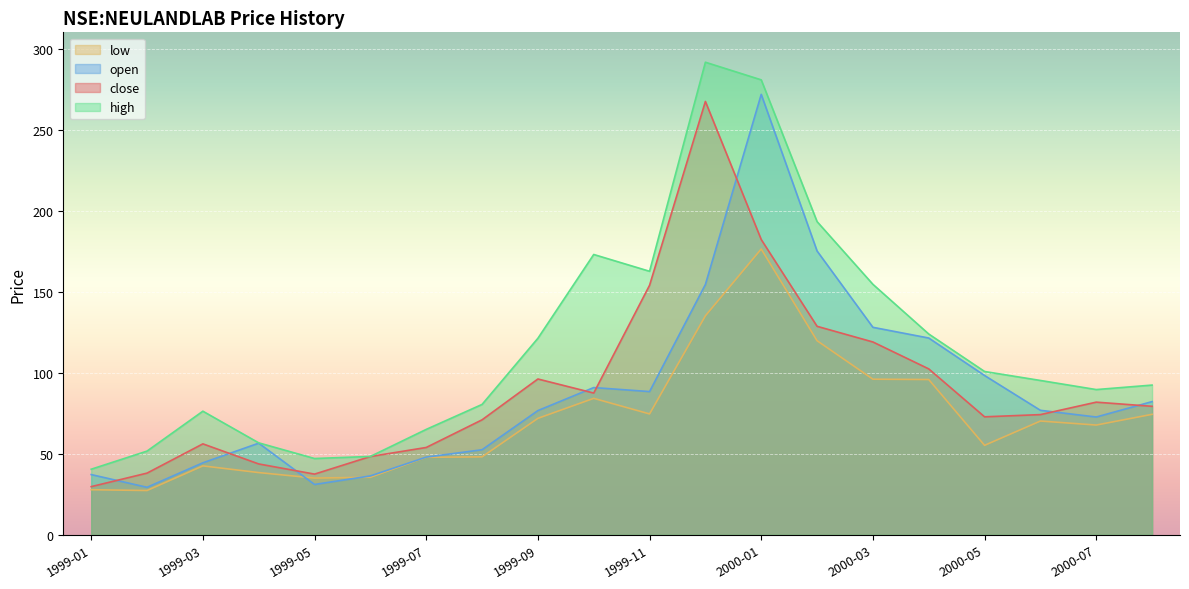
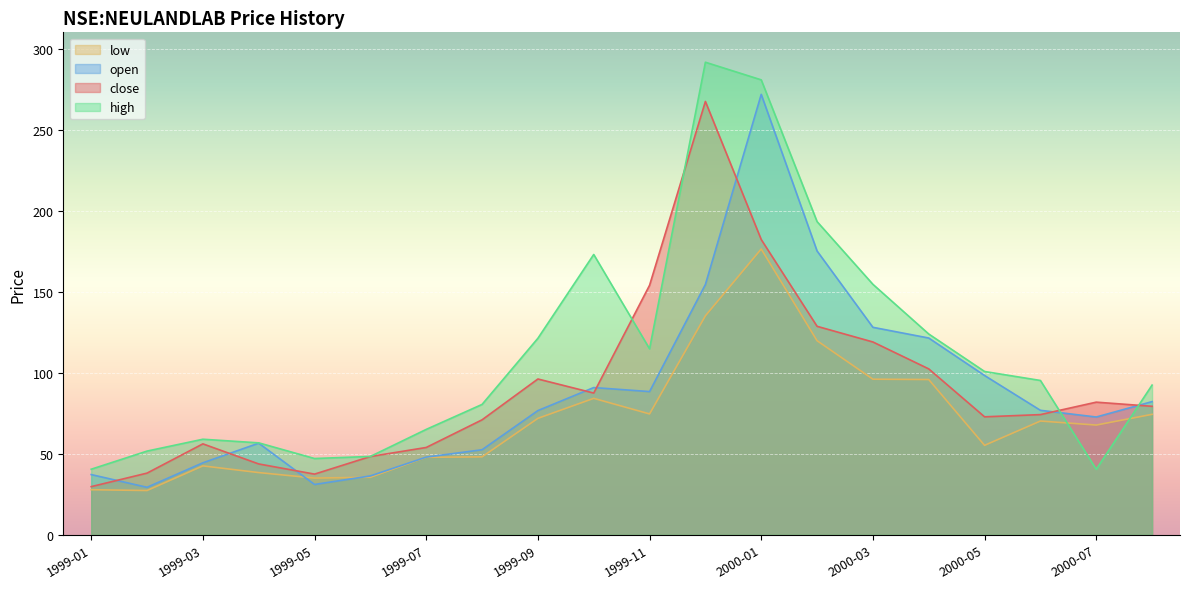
  {
    "open": {
      "1999-01": 37,
      "1999-03": 44,
      "1999-05": 31,
      "1999-09": 77,
      "1999-11": 88,
      "2000-01": 272,
      "2000-03": 128,
      "2000-05": 98,
      "2000-07": 73
    },
    "high": {
      "1999-01": 40,
-     "1999-03": 76,
+     "1999-03": 59,
      "1999-05": 47,
      "1999-07": 65,
      "1999-09": 121,
-     "1999-11": 163,
+     "1999-11": 115,
      "2000-01": 281,
      "2000-03": 155,
      "2000-05": 101,
-     "2000-07": 90
+     "2000-07": 40
    }
  }
